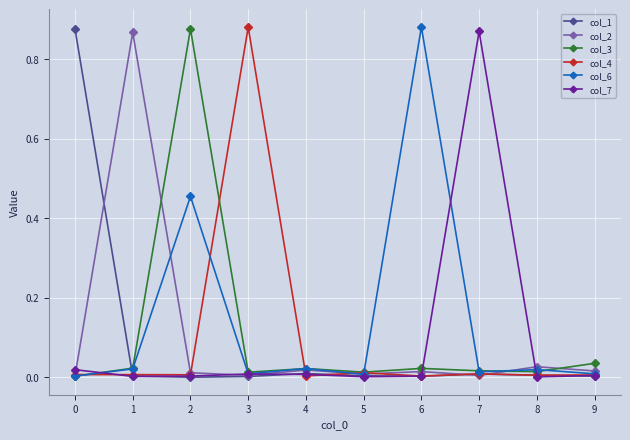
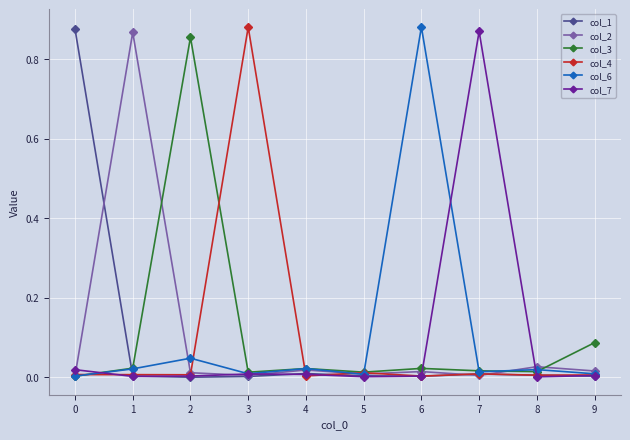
  {
    "col_3": {
-     "2": 0.88,
+     "2": 0.86,
      "6": 0.02,
-     "9": 0.04
+     "9": 0.09
    },
    "col_4": {
      "3": 0.88
    },
    "col_6": {
-     "2": 0.46,
+     "2": 0.05,
      "6": 0.88
    }
  }
